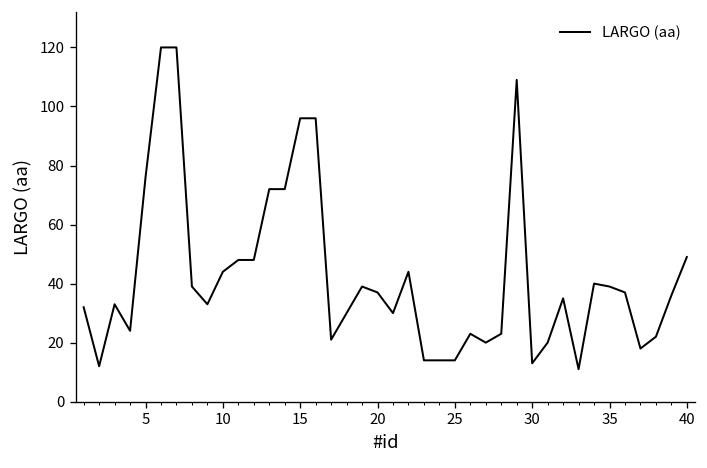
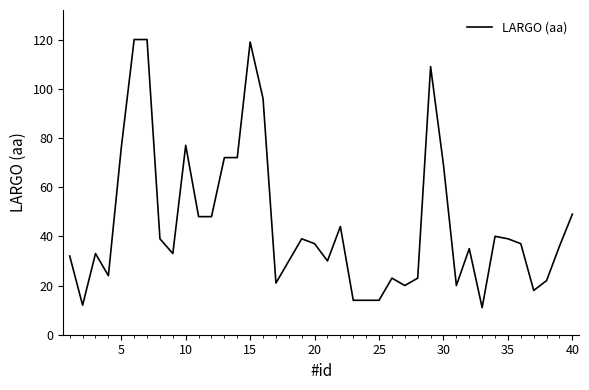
  {
    "5": 76,
-   "10": 44,
-   "15": 96,
+   "10": 77,
+   "15": 119,
    "20": 37,
    "25": 14,
-   "30": 13,
+   "30": 69,
    "35": 39,
    "40": 49
  }
